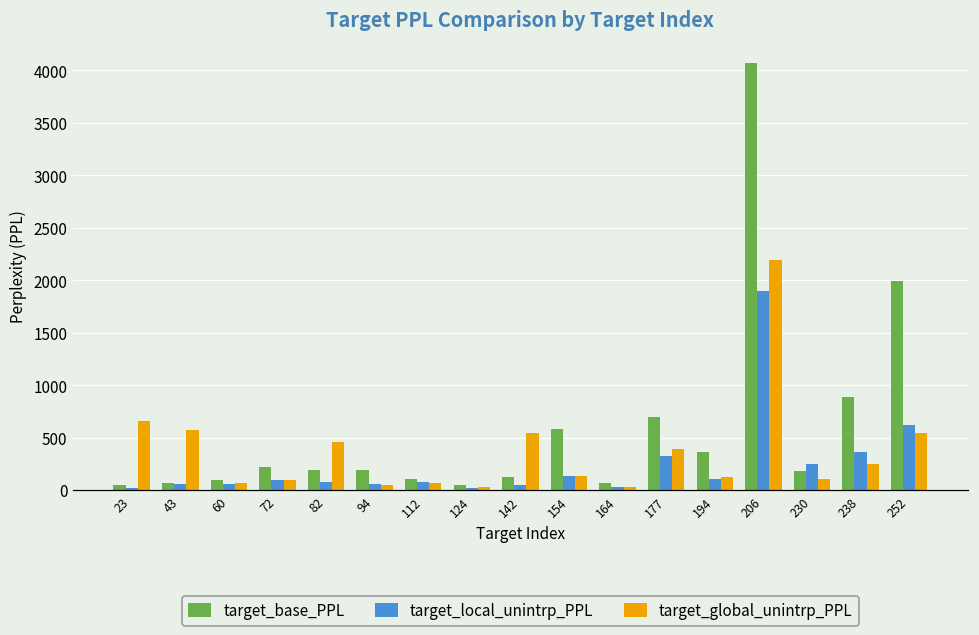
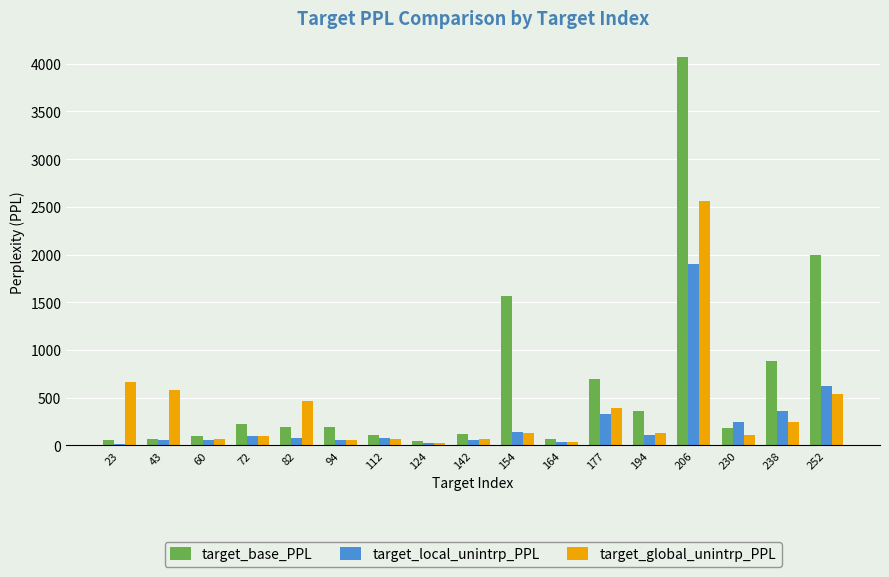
  {
    "target_base_PPL": {
      "23": 100,
      "43": 100,
      "60": 100,
      "72": 200,
      "82": 200,
      "94": 200,
      "112": 100,
      "124": 0,
      "142": 100,
-     "154": 600,
+     "154": 1600,
      "164": 100,
      "177": 700,
      "194": 400,
      "206": 4100,
      "230": 200,
      "238": 900,
      "252": 2000
    },
    "target_local_unintrp_PPL": {
      "43": 100,
      "60": 100,
      "72": 100,
      "82": 100,
      "94": 100,
      "112": 100,
      "142": 100,
      "154": 100,
      "164": 0,
      "177": 300,
      "194": 100,
      "206": 1900,
      "230": 200,
      "238": 400,
      "252": 600
    },
    "target_global_unintrp_PPL": {
      "23": 700,
      "43": 600,
      "60": 100,
      "72": 100,
      "82": 500,
      "94": 100,
      "112": 100,
      "124": 0,
-     "142": 500,
+     "142": 100,
      "154": 100,
      "164": 0,
      "177": 400,
      "194": 100,
-     "206": 2200,
+     "206": 2600,
      "230": 100,
      "238": 200,
      "252": 500
    }
  }
